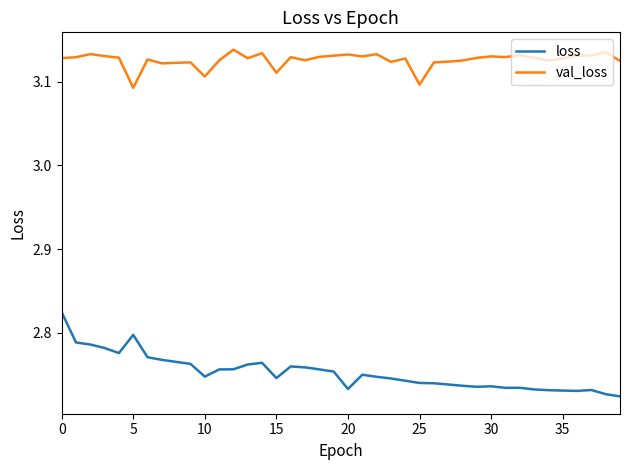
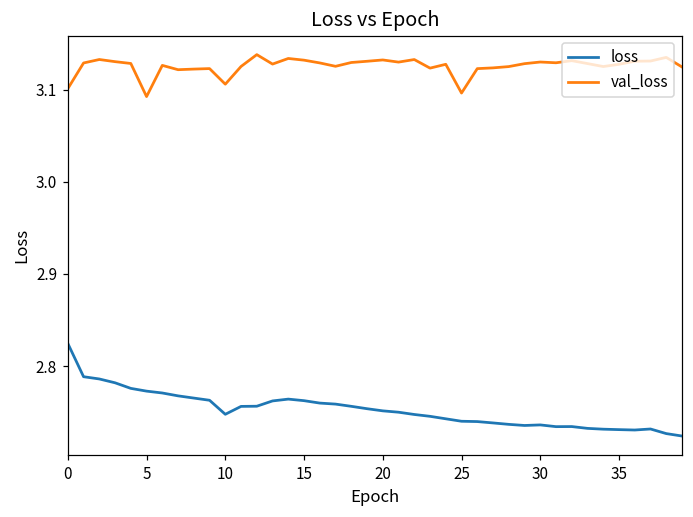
  {
    "loss": {
      "0": 2.82,
-     "5": 2.80,
+     "5": 2.77,
      "10": 2.75,
-     "15": 2.75,
-     "20": 2.73,
+     "15": 2.76,
+     "20": 2.75,
      "25": 2.74,
      "30": 2.74,
      "35": 2.73
    },
    "val_loss": {
-     "0": 3.13,
+     "0": 3.10,
      "5": 3.09,
      "10": 3.11,
-     "15": 3.11,
+     "15": 3.13,
      "20": 3.13,
      "25": 3.10,
      "30": 3.13
    }
  }
